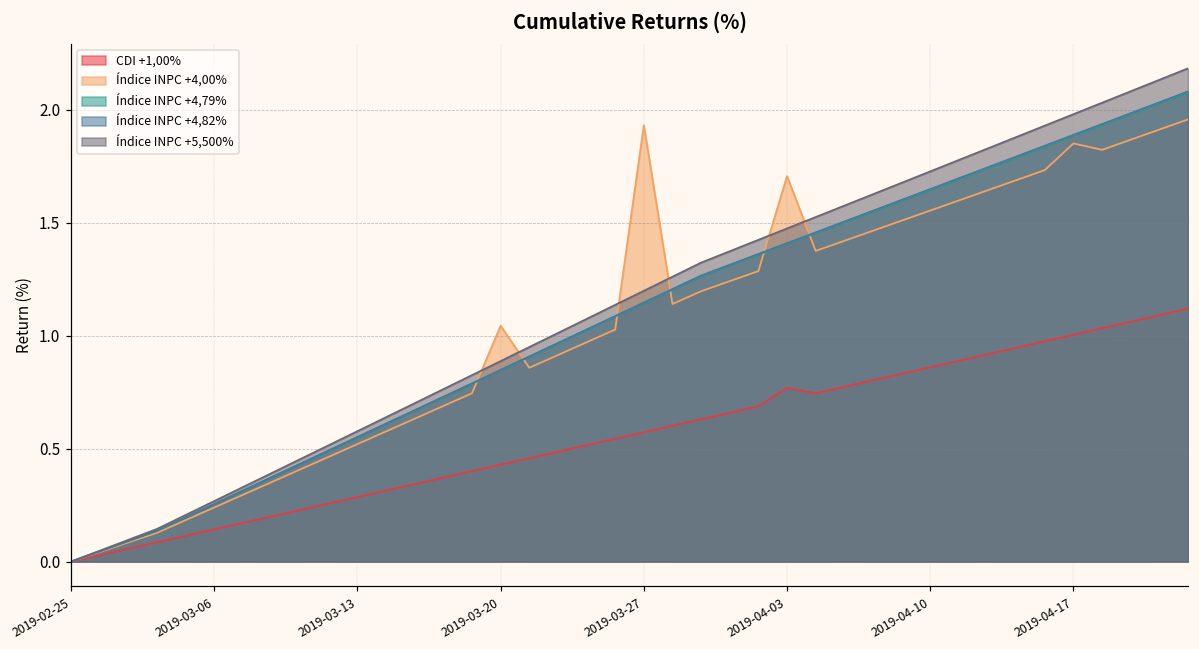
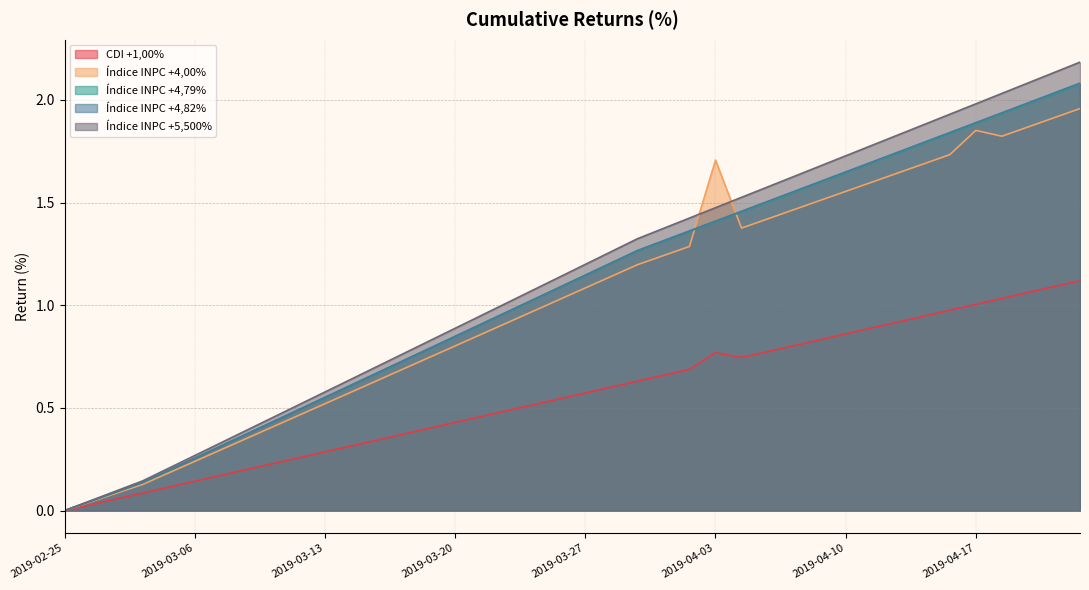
  {
    "CDI +1,00%": {
      "2019-03-06": 0.14,
      "2019-03-13": 0.29,
      "2019-03-20": 0.43,
      "2019-03-27": 0.57,
      "2019-04-03": 0.77,
      "2019-04-10": 0.86,
      "2019-04-17": 1.00
    },
    "Índice INPC +4,00%": {
      "2019-03-06": 0.24,
      "2019-03-13": 0.52,
-     "2019-03-20": 1.04,
-     "2019-03-27": 1.93,
+     "2019-03-20": 0.80,
+     "2019-03-27": 1.08,
      "2019-04-03": 1.71,
      "2019-04-10": 1.55,
      "2019-04-17": 1.85
    }
  }
